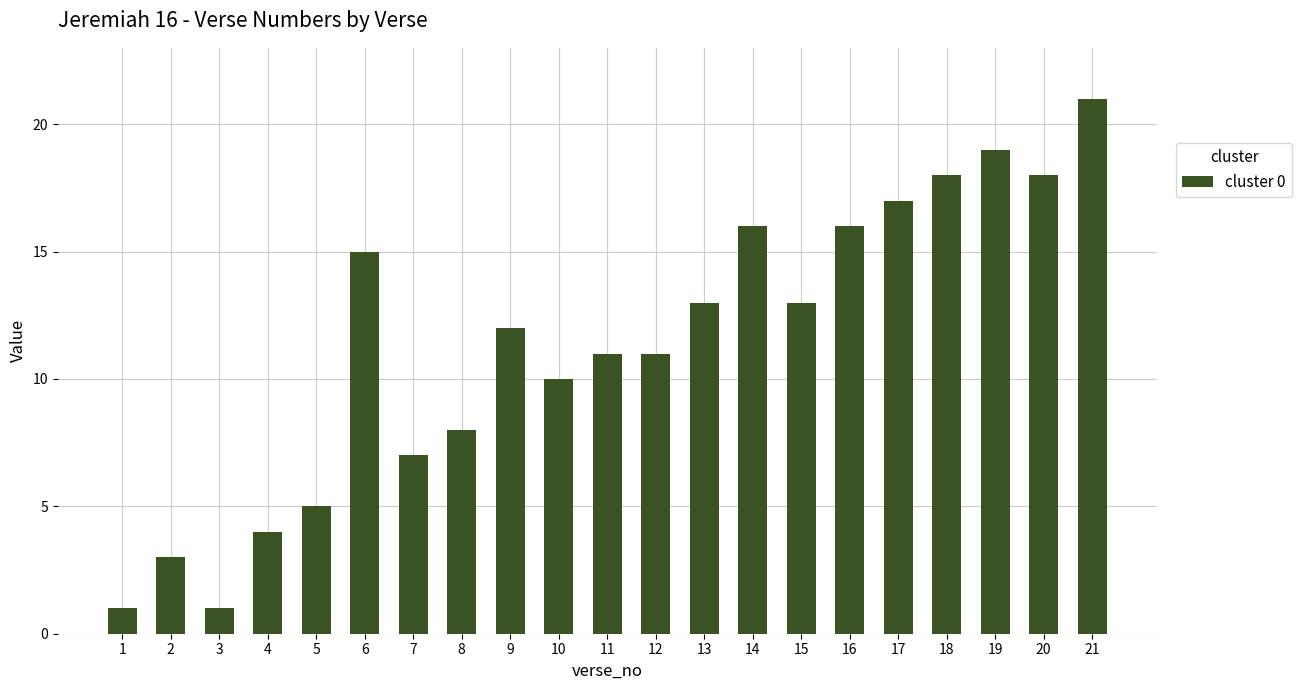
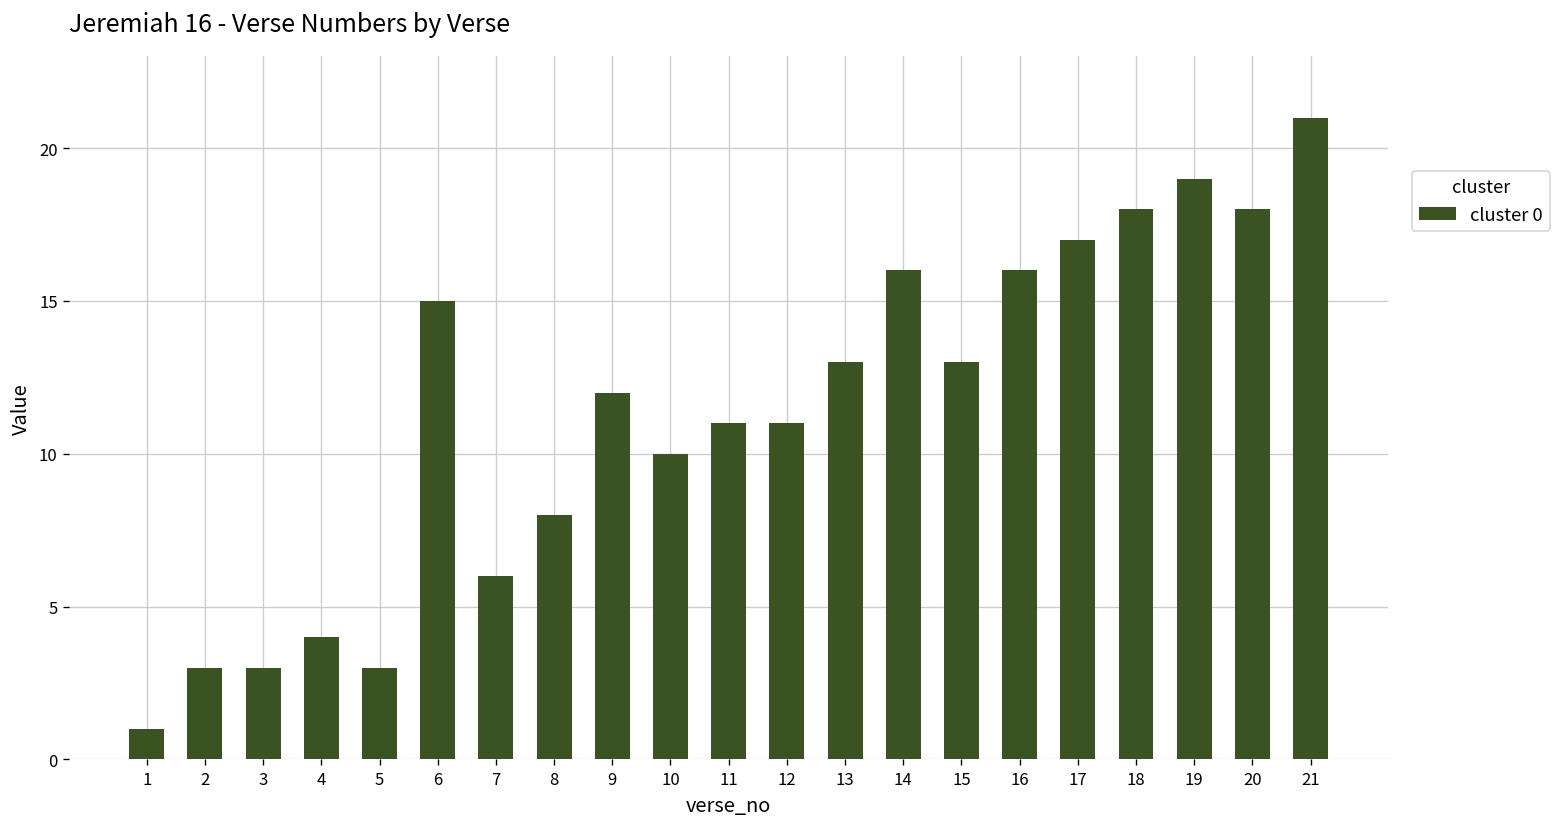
  {
    "1": 1,
    "2": 3,
-   "3": 1,
+   "3": 3,
    "4": 4,
-   "5": 5,
+   "5": 3,
    "6": 15,
-   "7": 7,
+   "7": 6,
    "8": 8,
    "9": 12,
    "10": 10,
    "11": 11,
    "12": 11,
    "13": 13,
    "14": 16,
    "15": 13,
    "16": 16,
    "17": 17,
    "18": 18,
    "19": 19,
    "20": 18,
    "21": 21
  }
